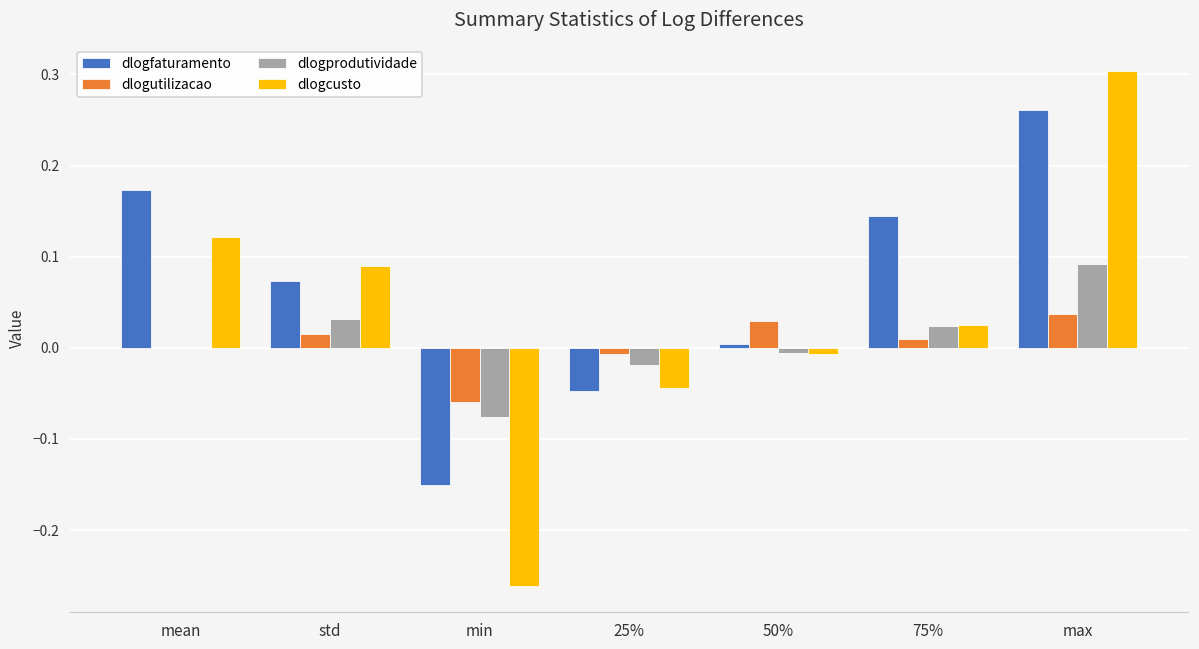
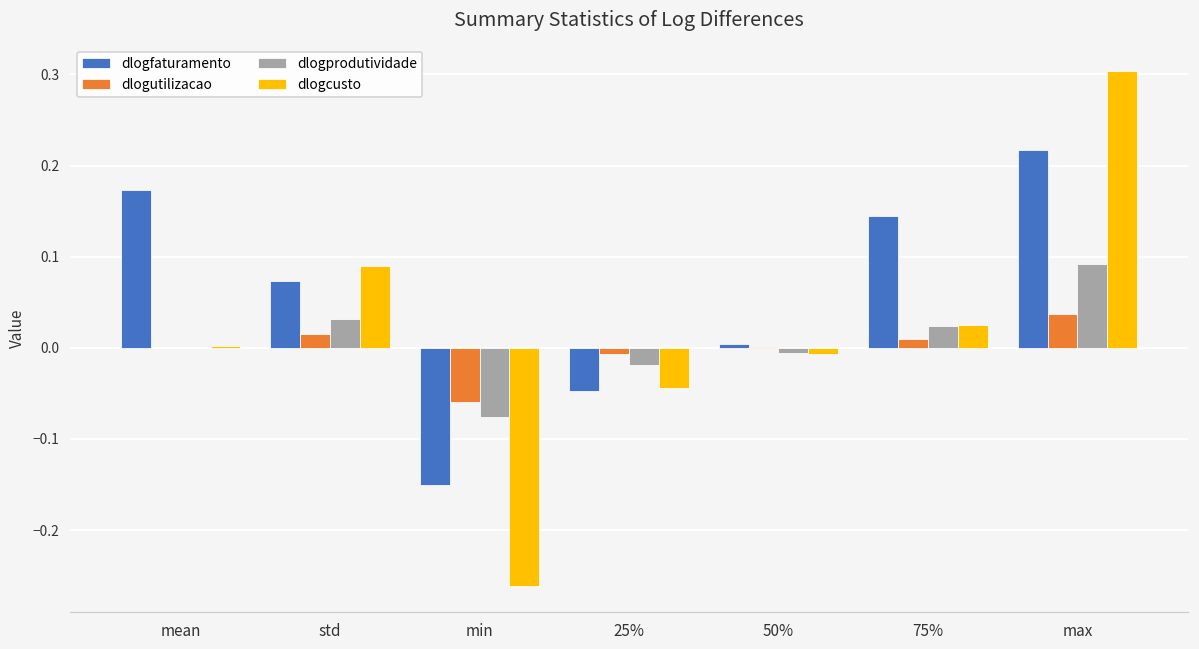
  {
    "dlogfaturamento": {
      "mean": 0.17,
      "std": 0.07,
      "min": -0.15,
      "25%": -0.05,
      "50%": 0.00,
      "75%": 0.14,
-     "max": 0.26
+     "max": 0.22
    },
    "dlogutilizacao": {
      "std": 0.02,
      "min": -0.06,
      "25%": -0.01,
-     "50%": 0.03,
+     "50%": 0.00,
      "75%": 0.01,
      "max": 0.04
    },
    "dlogprodutividade": {
      "std": 0.03,
      "min": -0.08,
      "25%": -0.02,
      "50%": -0.01,
      "75%": 0.02,
      "max": 0.09
    },
    "dlogcusto": {
-     "mean": 0.12,
+     "mean": 0.00,
      "std": 0.09,
      "min": -0.26,
      "25%": -0.04,
      "50%": -0.01,
      "75%": 0.03,
      "max": 0.30
    }
  }
